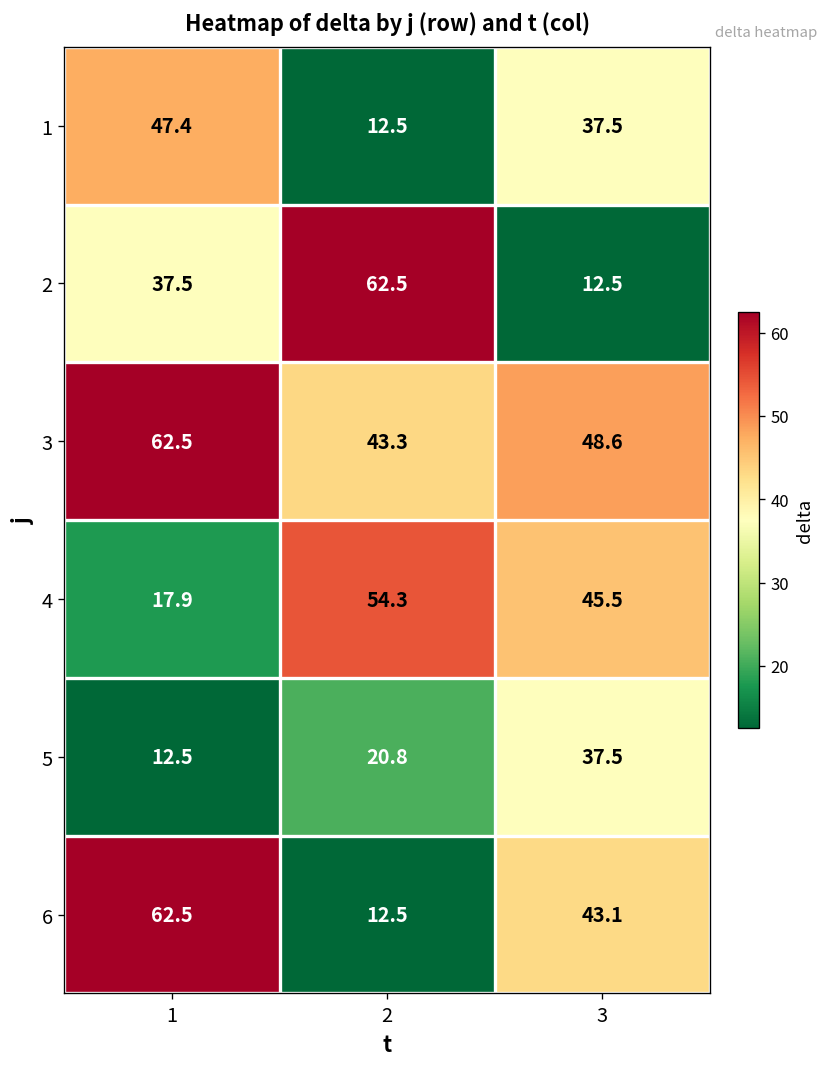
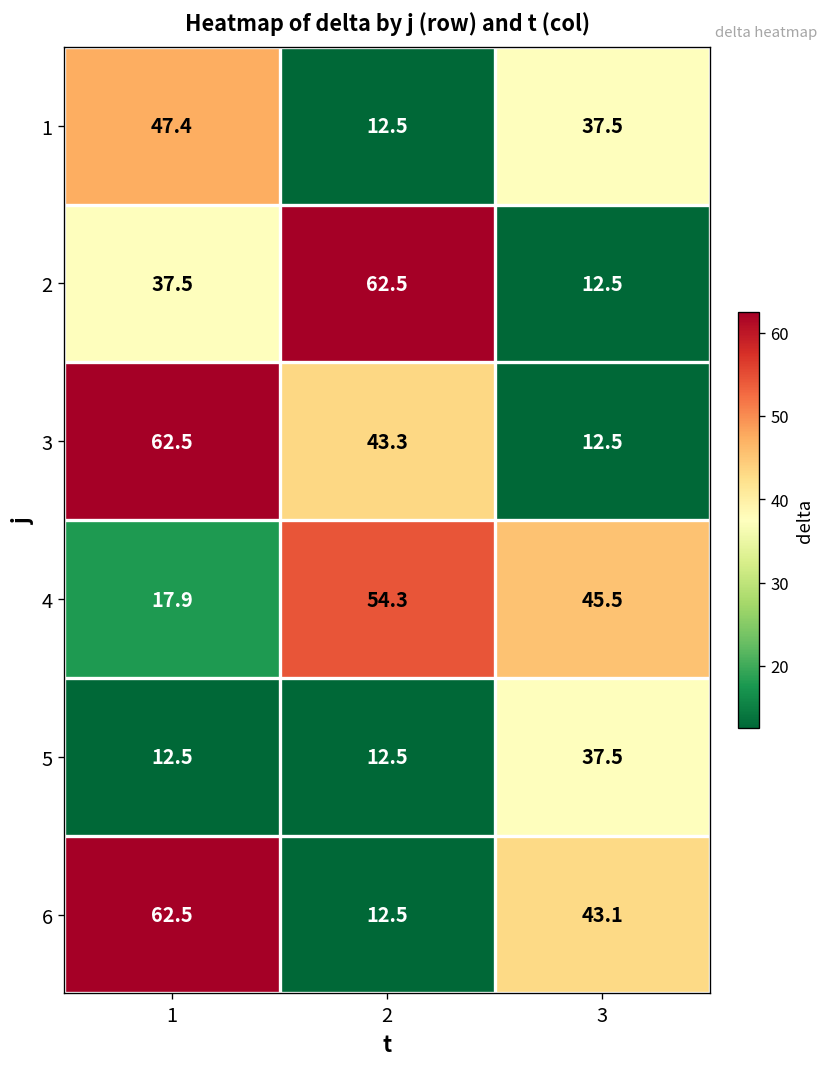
  {
    "1": {
      "1": 47.4,
      "2": 12.5,
      "3": 37.5
    },
    "2": {
      "1": 37.5,
      "2": 62.5,
      "3": 12.5
    },
    "3": {
      "1": 62.5,
      "2": 43.3,
-     "3": 48.6
+     "3": 12.5
    },
    "4": {
      "1": 17.9,
      "2": 54.3,
      "3": 45.5
    },
    "5": {
      "1": 12.5,
-     "2": 20.8,
+     "2": 12.5,
      "3": 37.5
    },
    "6": {
      "1": 62.5,
      "2": 12.5,
      "3": 43.1
    }
  }
